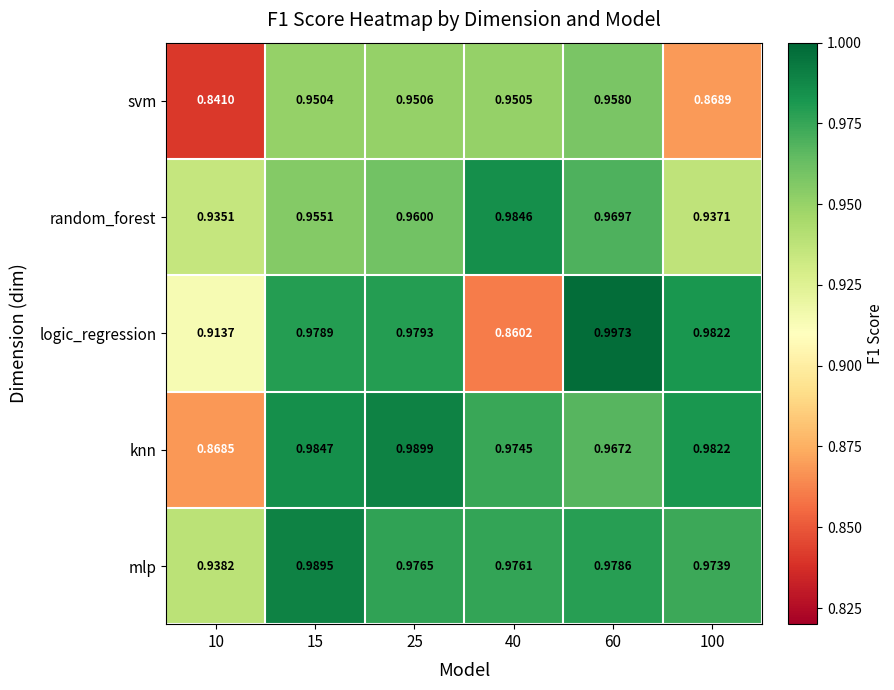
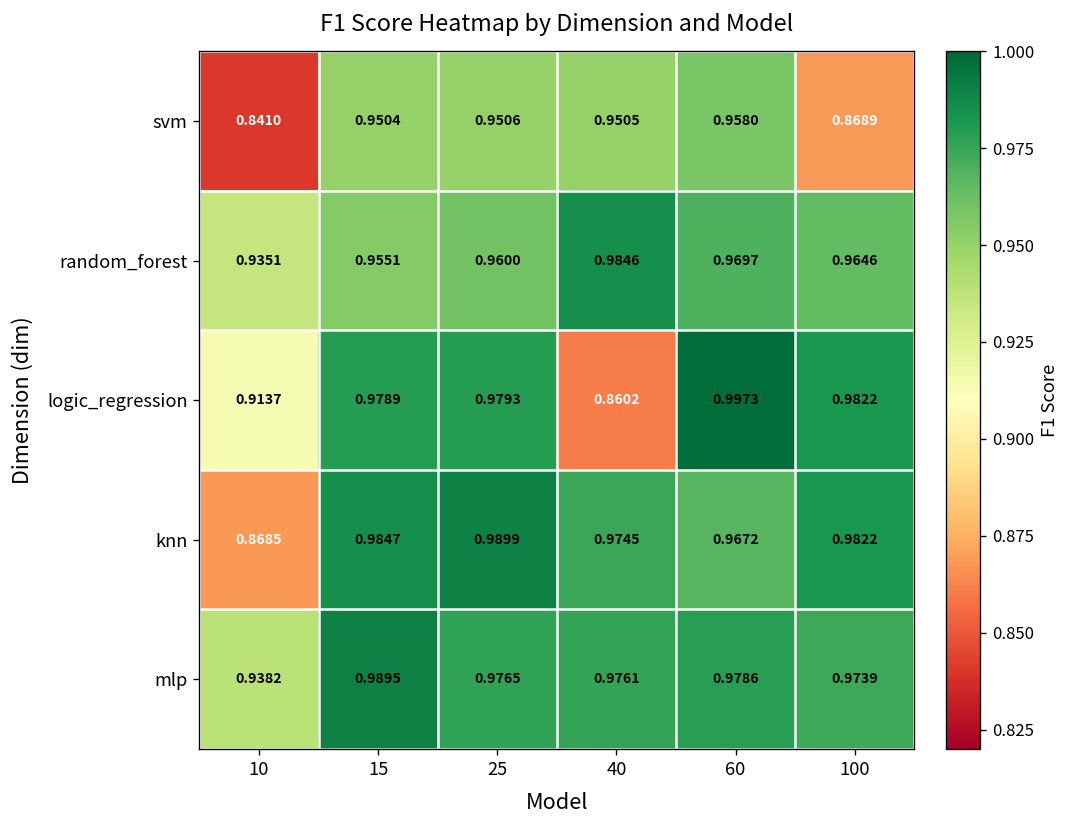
  {
    "svm": {
      "10": 0.8410,
      "15": 0.9504,
      "25": 0.9506,
      "40": 0.9505,
      "60": 0.9580,
      "100": 0.8689
    },
    "random_forest": {
      "10": 0.9351,
      "15": 0.9551,
      "25": 0.9600,
      "40": 0.9846,
      "60": 0.9697,
-     "100": 0.9371
+     "100": 0.9646
    },
    "logic_regression": {
      "10": 0.9137,
      "15": 0.9789,
      "25": 0.9793,
      "40": 0.8602,
      "60": 0.9973,
      "100": 0.9822
    },
    "knn": {
      "10": 0.8685,
      "15": 0.9847,
      "25": 0.9899,
      "40": 0.9745,
      "60": 0.9672,
      "100": 0.9822
    },
    "mlp": {
      "10": 0.9382,
      "15": 0.9895,
      "25": 0.9765,
      "40": 0.9761,
      "60": 0.9786,
      "100": 0.9739
    }
  }
